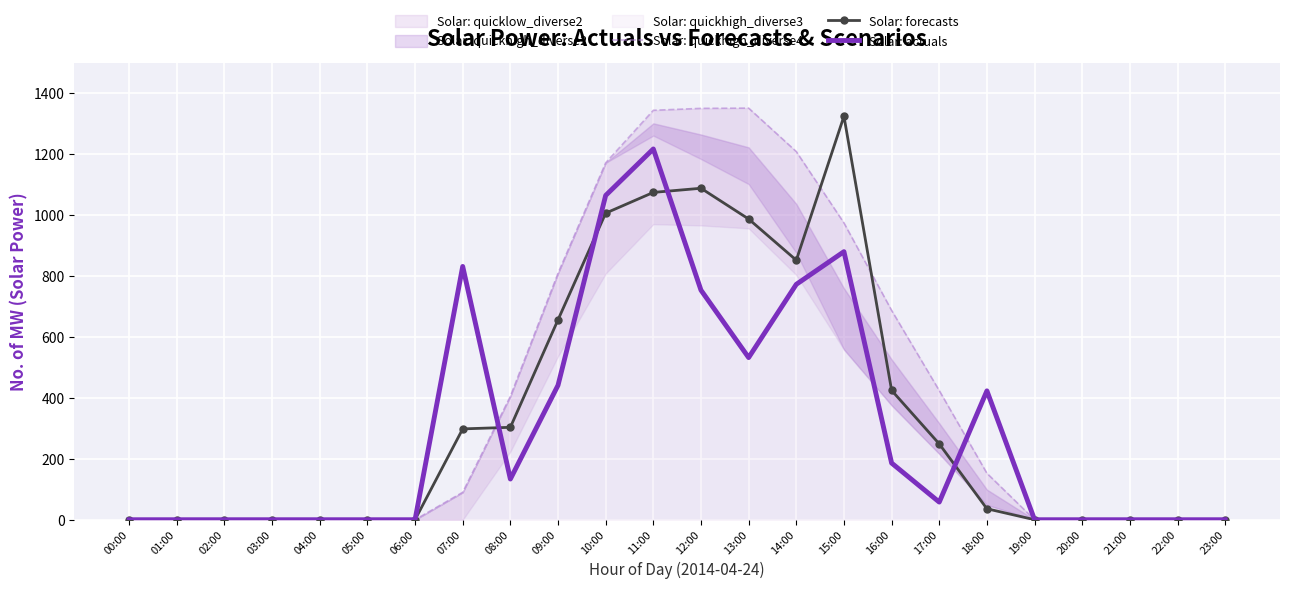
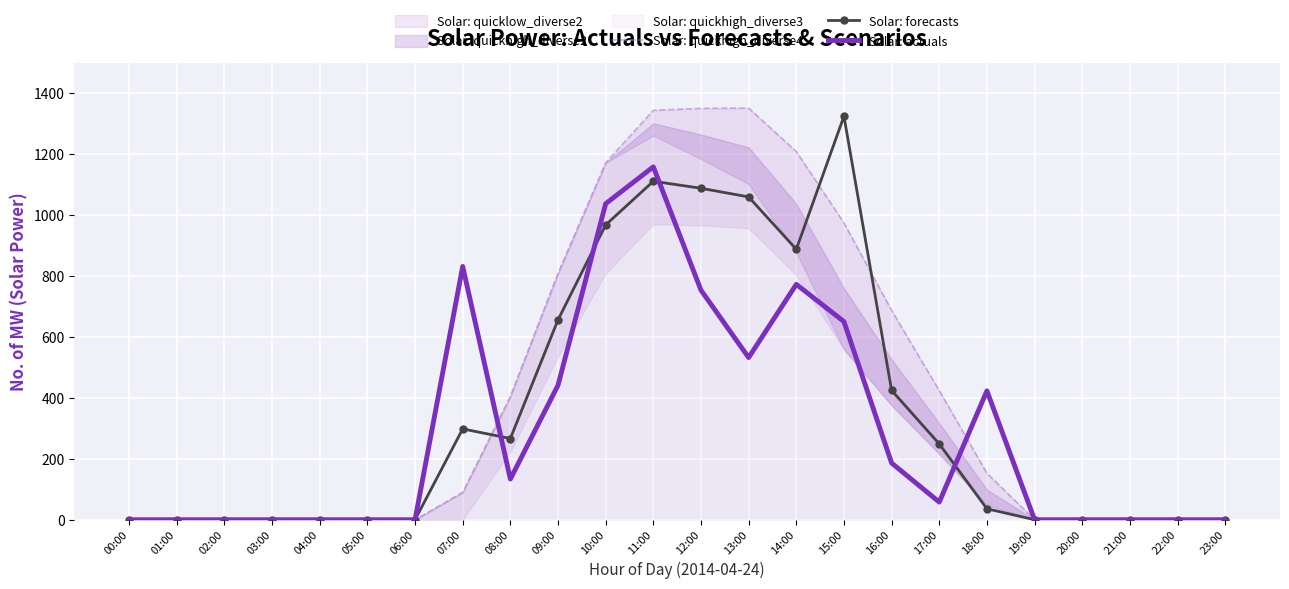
  {
    "Solar: forecasts": {
      "07:00": 300,
-     "08:00": 300,
+     "08:00": 270,
      "09:00": 660,
-     "10:00": 1010,
-     "11:00": 1070,
+     "10:00": 970,
+     "11:00": 1110,
      "12:00": 1090,
-     "13:00": 990,
-     "14:00": 850,
+     "13:00": 1060,
+     "14:00": 890,
      "15:00": 1320,
      "16:00": 420,
      "17:00": 250,
      "18:00": 40
    },
    "Solar: actuals": {
      "07:00": 830,
      "08:00": 130,
      "09:00": 440,
-     "10:00": 1060,
-     "11:00": 1220,
+     "10:00": 1040,
+     "11:00": 1160,
      "12:00": 750,
      "13:00": 530,
      "14:00": 770,
-     "15:00": 880,
+     "15:00": 650,
      "16:00": 190,
      "17:00": 60,
      "18:00": 420
    }
  }
